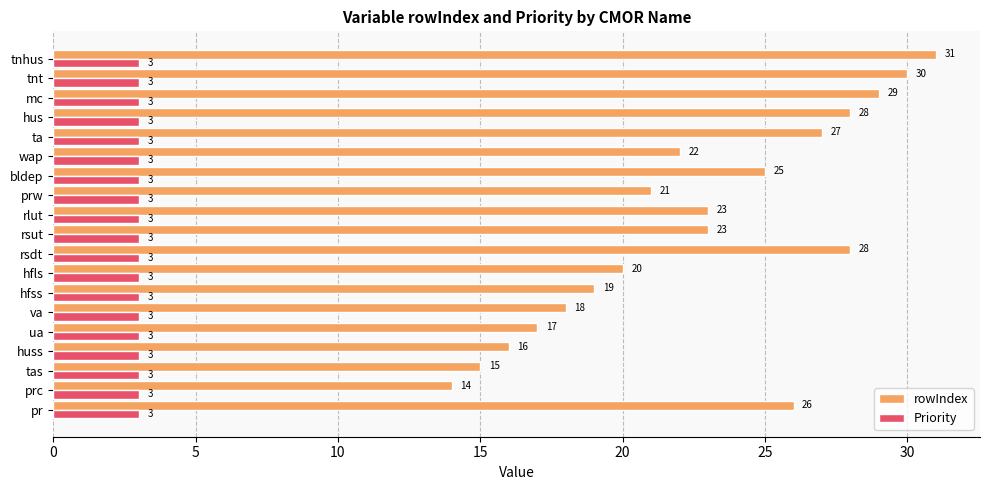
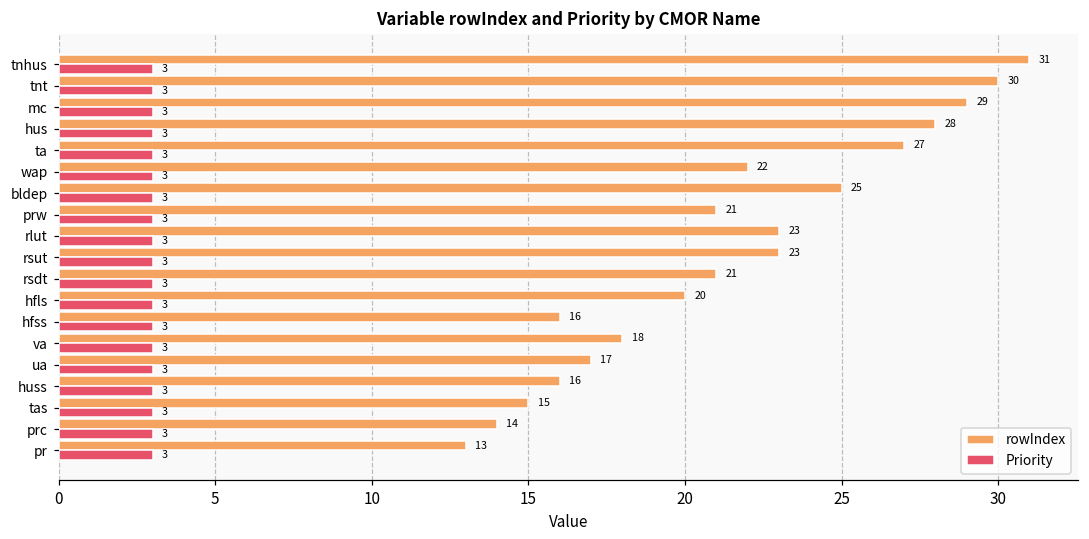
  {
    "rowIndex": {
      "tnhus": 31,
      "tnt": 30,
      "mc": 29,
      "hus": 28,
      "ta": 27,
      "wap": 22,
      "bldep": 25,
      "prw": 21,
      "rlut": 23,
      "rsut": 23,
-     "rsdt": 28,
+     "rsdt": 21,
      "hfls": 20,
-     "hfss": 19,
+     "hfss": 16,
      "va": 18,
      "ua": 17,
      "huss": 16,
      "tas": 15,
      "prc": 14,
-     "pr": 26
+     "pr": 13
    },
    "Priority": {
      "tnhus": 3,
      "tnt": 3,
      "mc": 3,
      "hus": 3,
      "ta": 3,
      "wap": 3,
      "bldep": 3,
      "prw": 3,
      "rlut": 3,
      "rsut": 3,
      "rsdt": 3,
      "hfls": 3,
      "hfss": 3,
      "va": 3,
      "ua": 3,
      "huss": 3,
      "tas": 3,
      "prc": 3,
      "pr": 3
    }
  }
